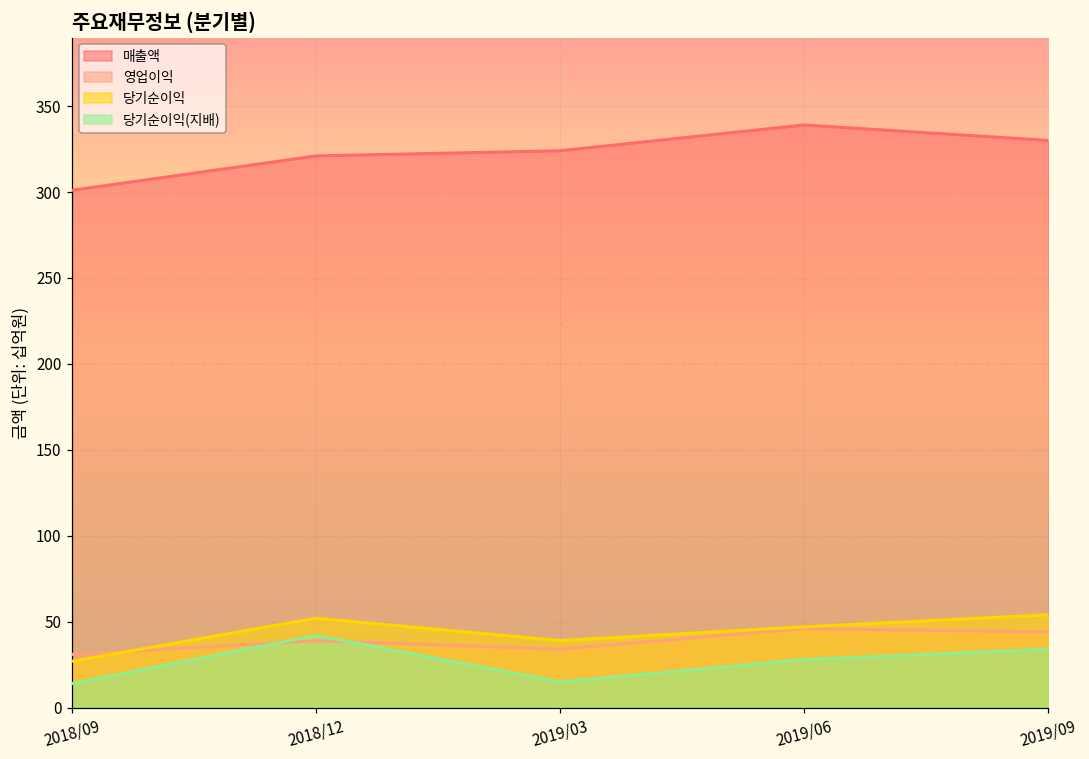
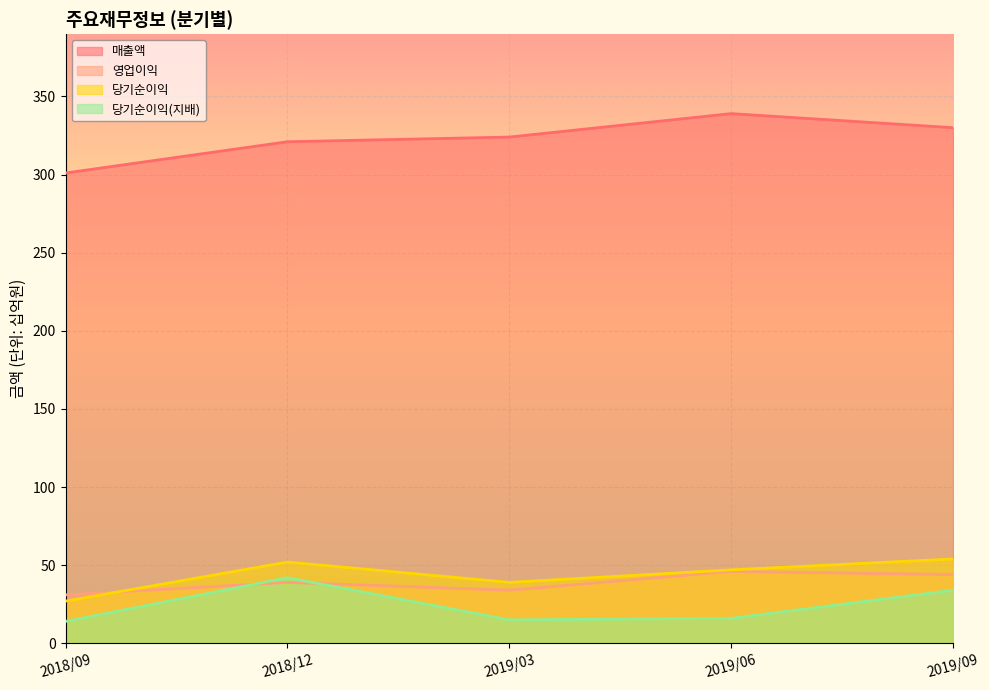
  {
    "당기순이익": {
      "2018/09": 27,
      "2018/12": 52,
      "2019/03": 39,
      "2019/09": 54
    },
    "당기순이익(지배)": {
      "2018/09": 14,
      "2018/12": 42,
      "2019/03": 15,
-     "2019/06": 28,
+     "2019/06": 16,
      "2019/09": 34
    }
  }
